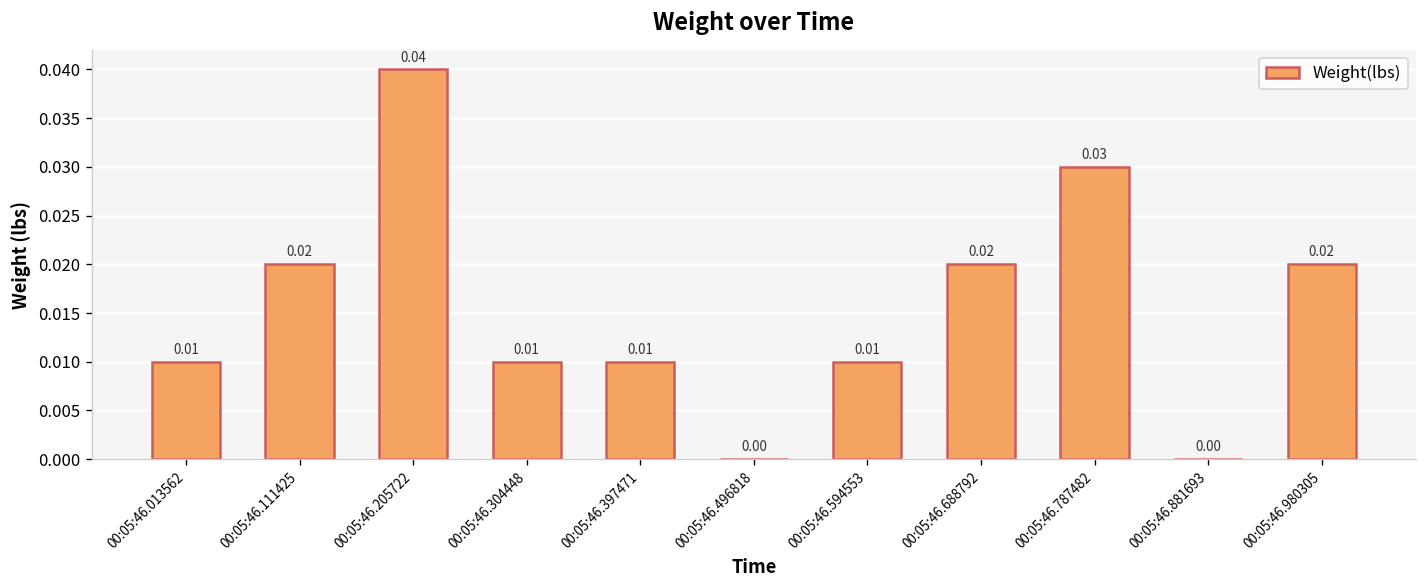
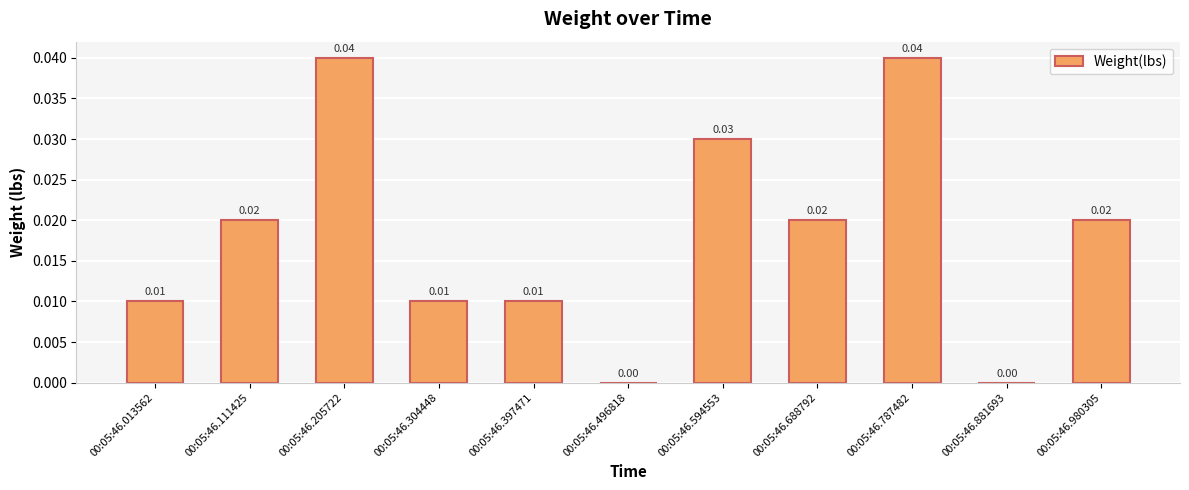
  {
    "00:05:46.013562": 0.01,
    "00:05:46.111425": 0.02,
    "00:05:46.205722": 0.04,
    "00:05:46.304448": 0.01,
    "00:05:46.397471": 0.01,
    "00:05:46.496818": 0.00,
-   "00:05:46.594553": 0.01,
+   "00:05:46.594553": 0.03,
    "00:05:46.688792": 0.02,
-   "00:05:46.787482": 0.03,
+   "00:05:46.787482": 0.04,
    "00:05:46.881693": 0.00,
    "00:05:46.980305": 0.02
  }
